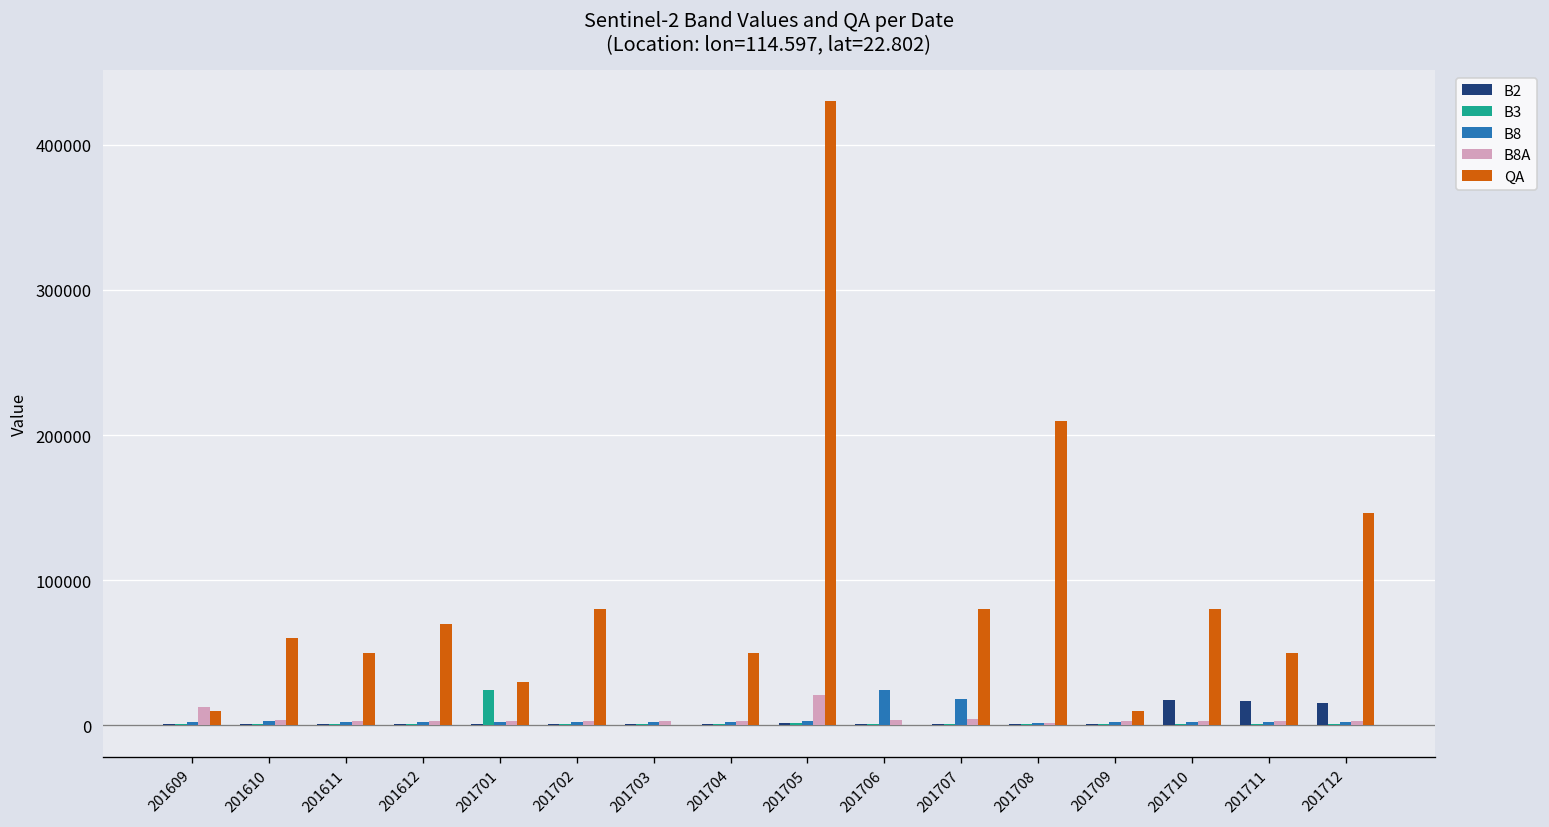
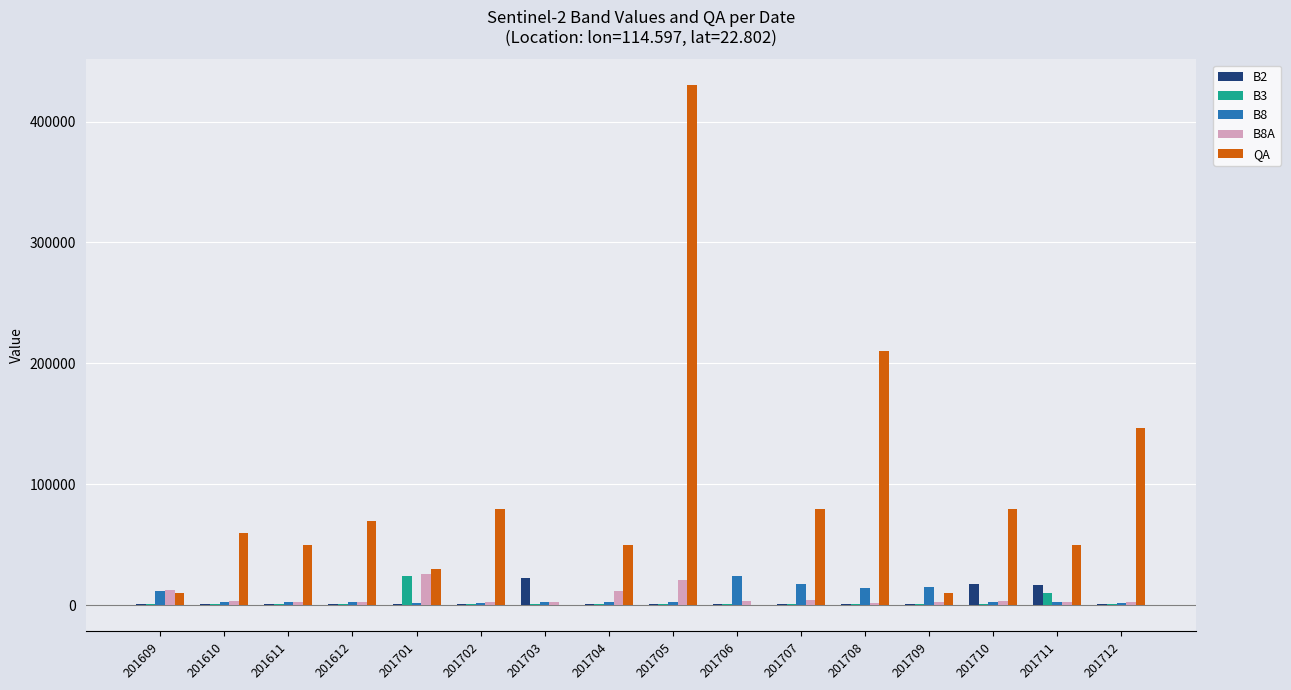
  {
    "B2": {
-     "201703": 1000,
+     "201703": 22000,
      "201710": 17000,
      "201711": 17000,
-     "201712": 16000
+     "201712": 1000
    },
    "B3": {
      "201701": 25000,
-     "201711": 1000
+     "201711": 10000
    },
    "B8": {
-     "201609": 3000,
+     "201609": 12000,
      "201610": 3000,
      "201611": 2000,
      "201612": 2000,
      "201702": 2000,
      "201703": 2000,
      "201704": 2000,
      "201705": 3000,
      "201706": 24000,
      "201707": 18000,
-     "201708": 2000,
-     "201709": 3000,
+     "201708": 14000,
+     "201709": 15000,
      "201710": 3000,
      "201711": 2000,
      "201712": 2000
    },
    "B8A": {
      "201609": 12000,
      "201610": 3000,
      "201611": 3000,
      "201612": 3000,
-     "201701": 3000,
+     "201701": 26000,
      "201702": 3000,
      "201703": 3000,
-     "201704": 3000,
+     "201704": 11000,
      "201705": 21000,
      "201706": 4000,
      "201707": 4000,
      "201709": 3000,
      "201710": 3000,
      "201711": 3000,
      "201712": 3000
    },
    "QA": {
      "201609": 10000,
      "201610": 60000,
      "201611": 50000,
      "201612": 70000,
      "201701": 30000,
      "201702": 80000,
      "201704": 50000,
      "201705": 430000,
      "201707": 80000,
      "201708": 210000,
      "201709": 10000,
      "201710": 80000,
      "201711": 50000,
      "201712": 146000
    }
  }
